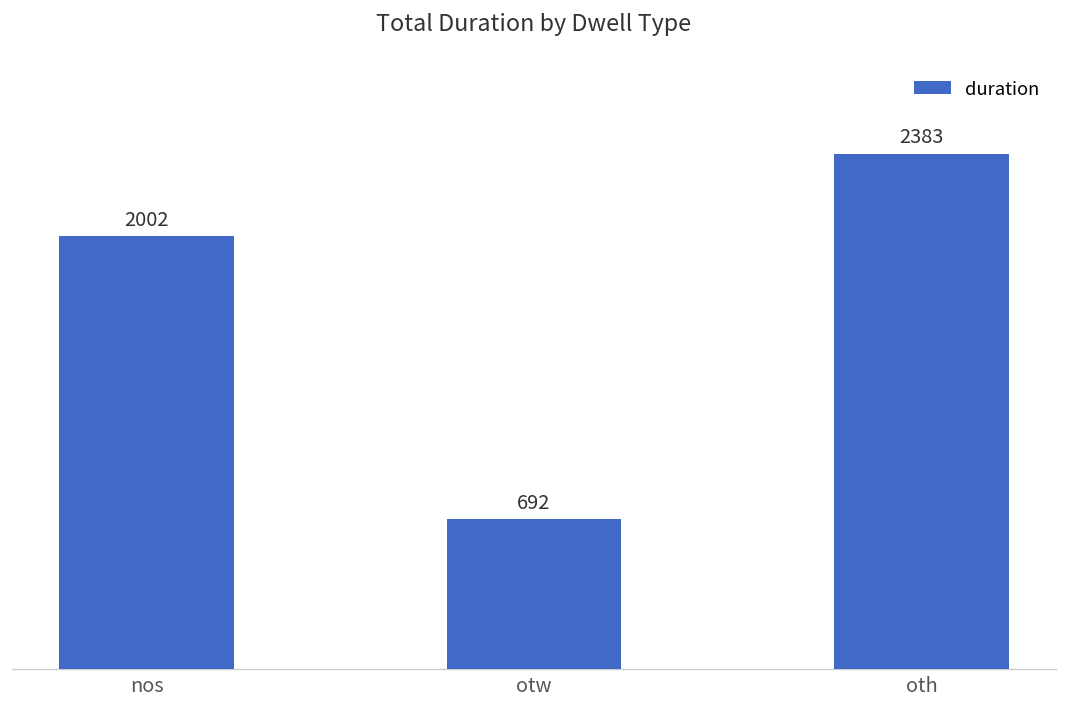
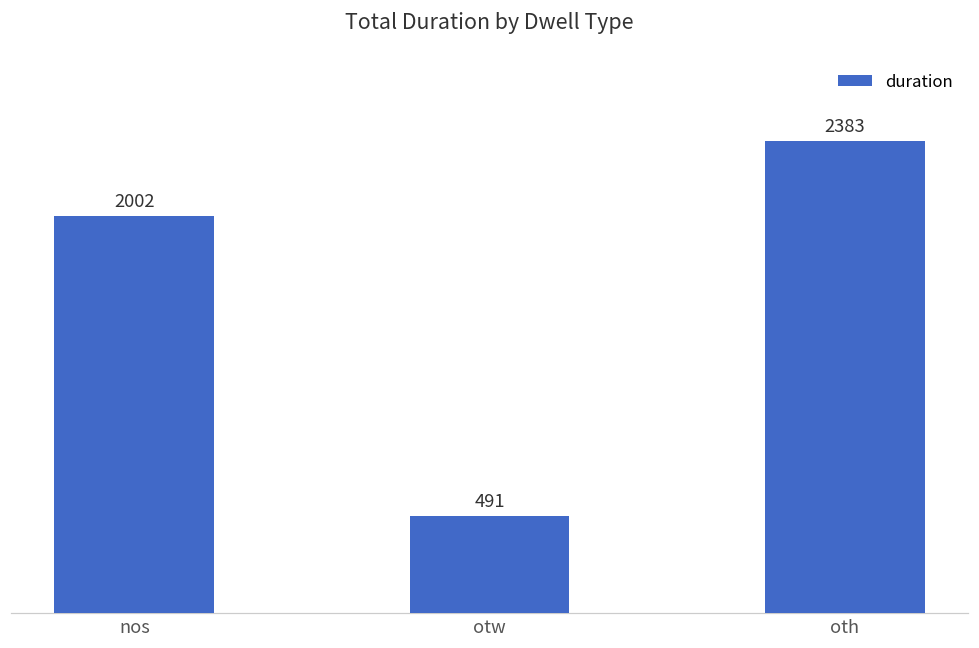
  {
    "nos": 2002,
-   "otw": 692,
+   "otw": 491,
    "oth": 2383
  }
